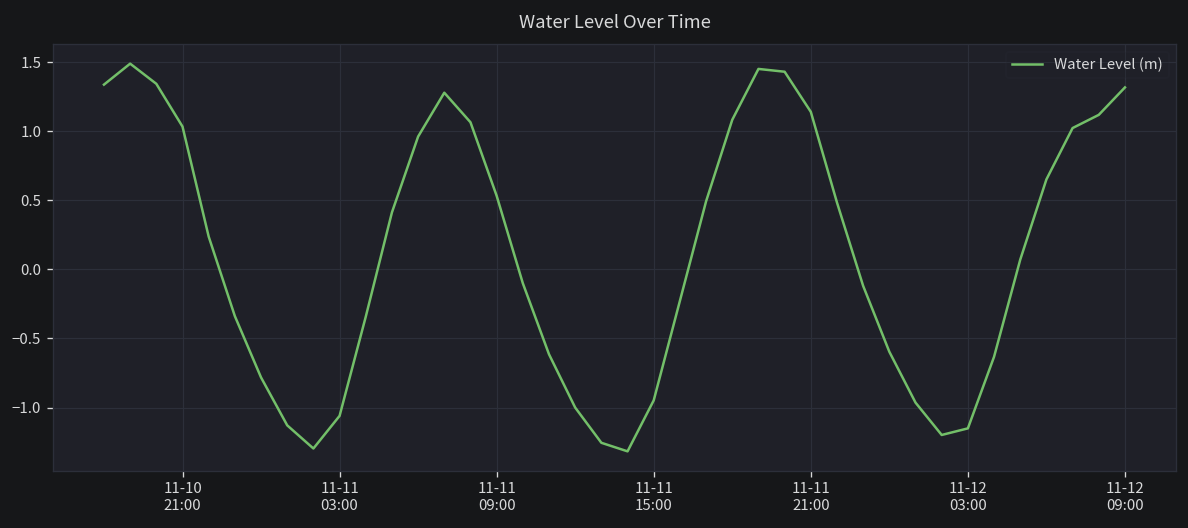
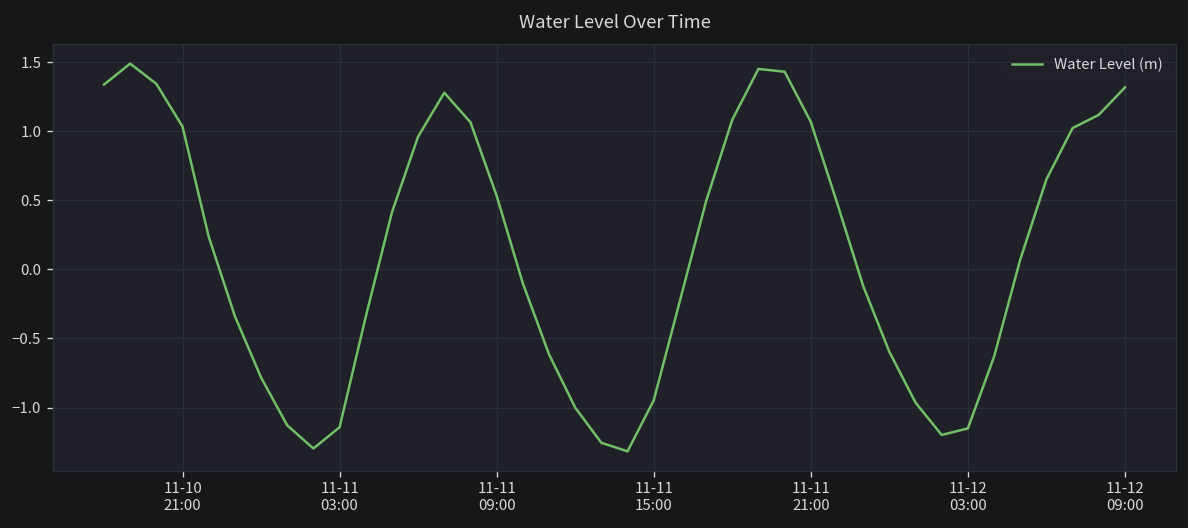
  {
    "11-10 21:00": 1.03,
-   "11-11 03:00": -1.06,
+   "11-11 03:00": -1.14,
    "11-11 09:00": 0.53,
    "11-11 15:00": -0.95,
-   "11-11 21:00": 1.14,
+   "11-11 21:00": 1.07,
    "11-12 03:00": -1.15,
    "11-12 09:00": 1.32
  }
